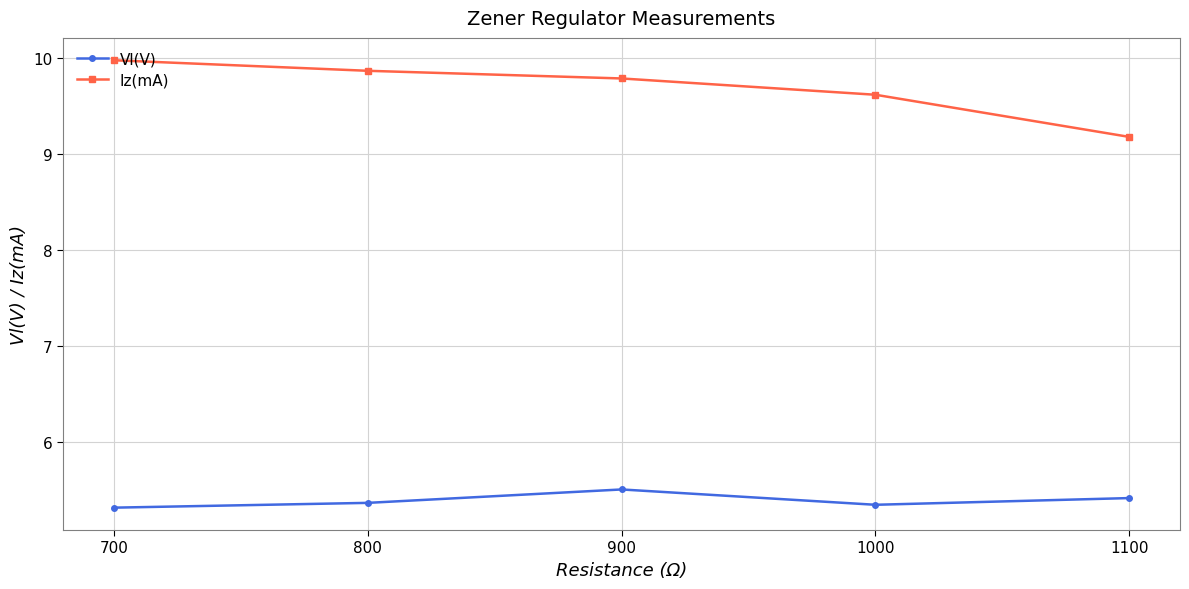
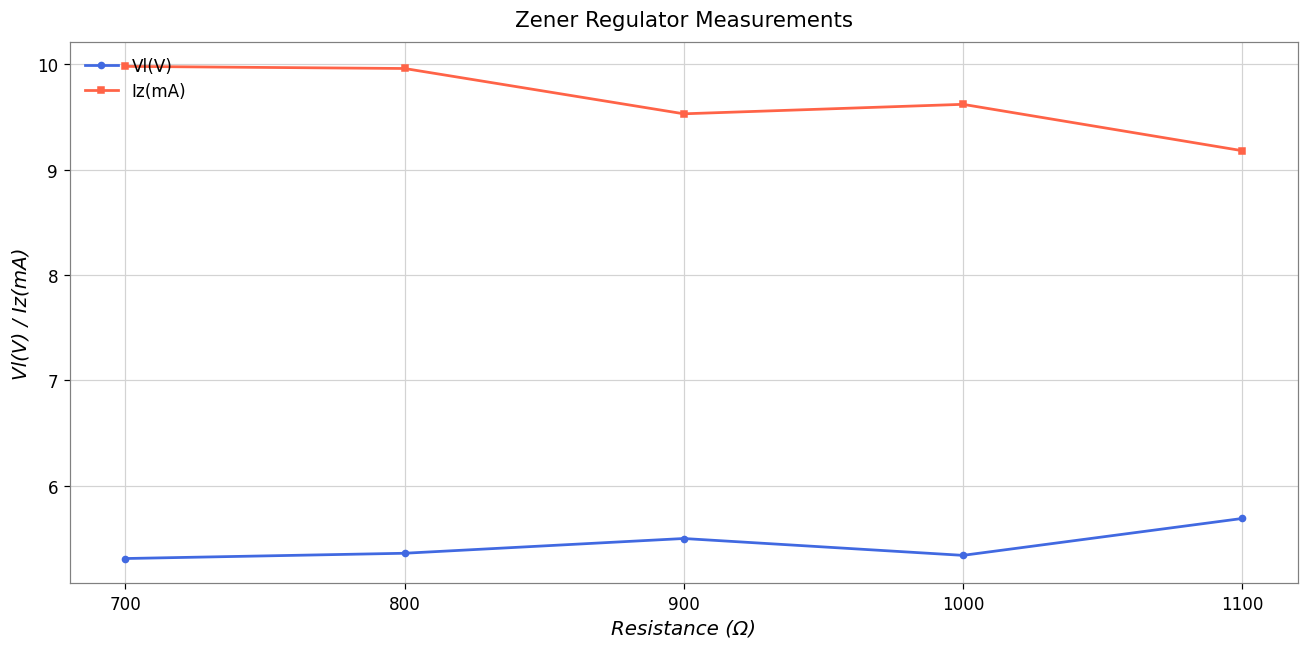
  {
    "Vl(V)": {
      "700": 5.3,
      "800": 5.4,
      "900": 5.5,
      "1000": 5.3,
-     "1100": 5.4
+     "1100": 5.7
    },
    "Iz(mA)": {
      "700": 10.0,
-     "800": 9.9,
-     "900": 9.8,
+     "800": 10.0,
+     "900": 9.5,
      "1000": 9.6,
      "1100": 9.2
    }
  }
